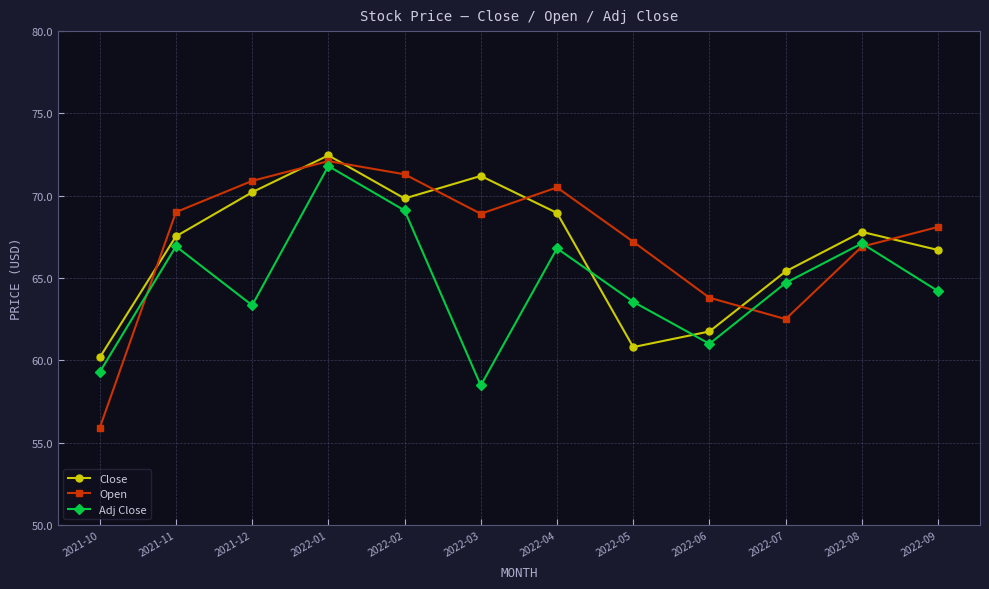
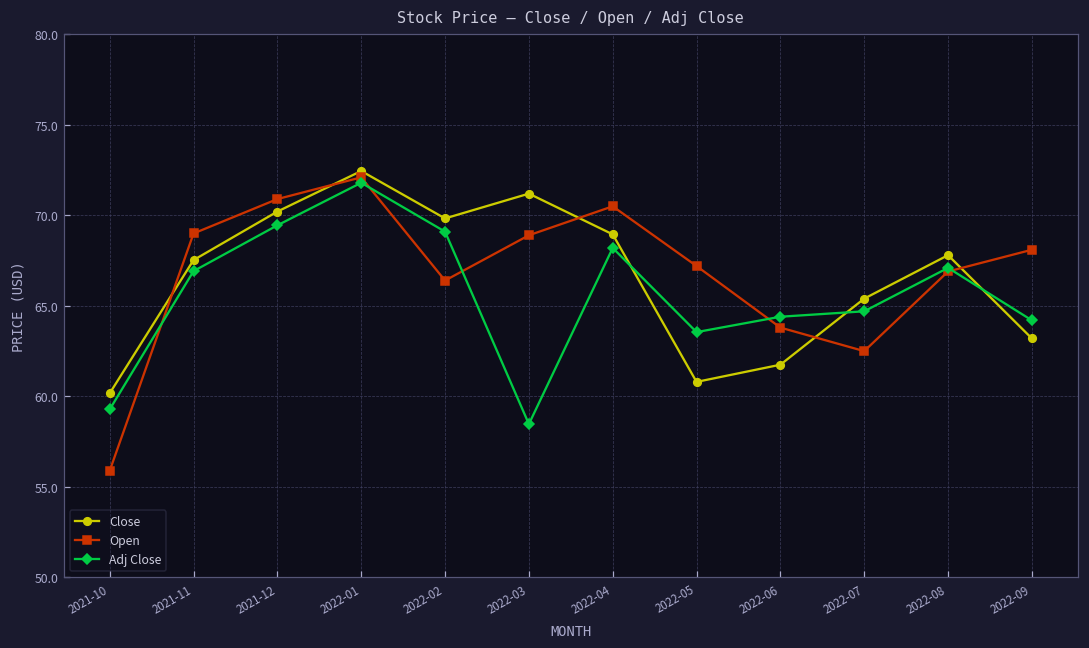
  {
    "Close": {
      "2021-10": 60.2,
      "2021-11": 67.5,
      "2021-12": 70.2,
      "2022-01": 72.5,
      "2022-02": 69.8,
      "2022-03": 71.2,
      "2022-04": 69.0,
      "2022-05": 60.8,
      "2022-06": 61.8,
      "2022-07": 65.4,
      "2022-08": 67.8,
-     "2022-09": 66.7
+     "2022-09": 63.2
    },
    "Open": {
      "2021-10": 55.9,
      "2021-11": 69.0,
      "2021-12": 70.9,
      "2022-01": 72.1,
-     "2022-02": 71.3,
+     "2022-02": 66.4,
      "2022-03": 68.9,
      "2022-04": 70.5,
      "2022-05": 67.2,
      "2022-06": 63.8,
      "2022-07": 62.5,
      "2022-08": 66.9,
      "2022-09": 68.1
    },
    "Adj Close": {
      "2021-10": 59.3,
      "2021-11": 66.9,
-     "2021-12": 63.3,
+     "2021-12": 69.5,
      "2022-01": 71.8,
      "2022-02": 69.1,
      "2022-03": 58.5,
-     "2022-04": 66.8,
+     "2022-04": 68.2,
      "2022-05": 63.6,
-     "2022-06": 61.0,
+     "2022-06": 64.4,
      "2022-07": 64.7,
      "2022-08": 67.1,
      "2022-09": 64.2
    }
  }
